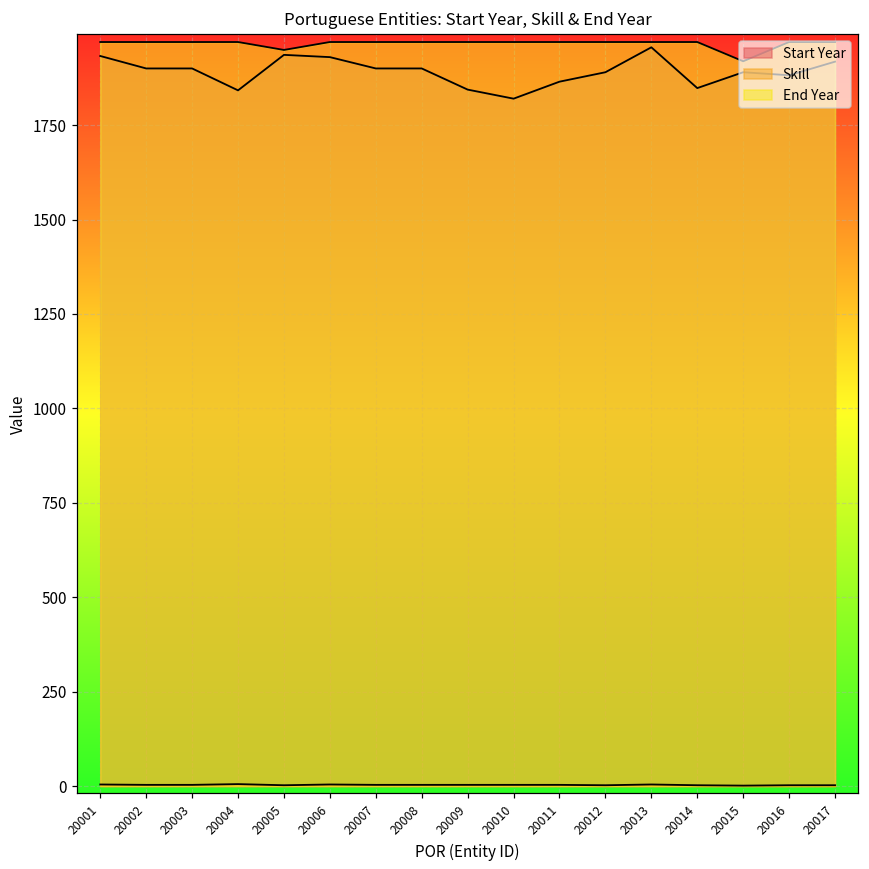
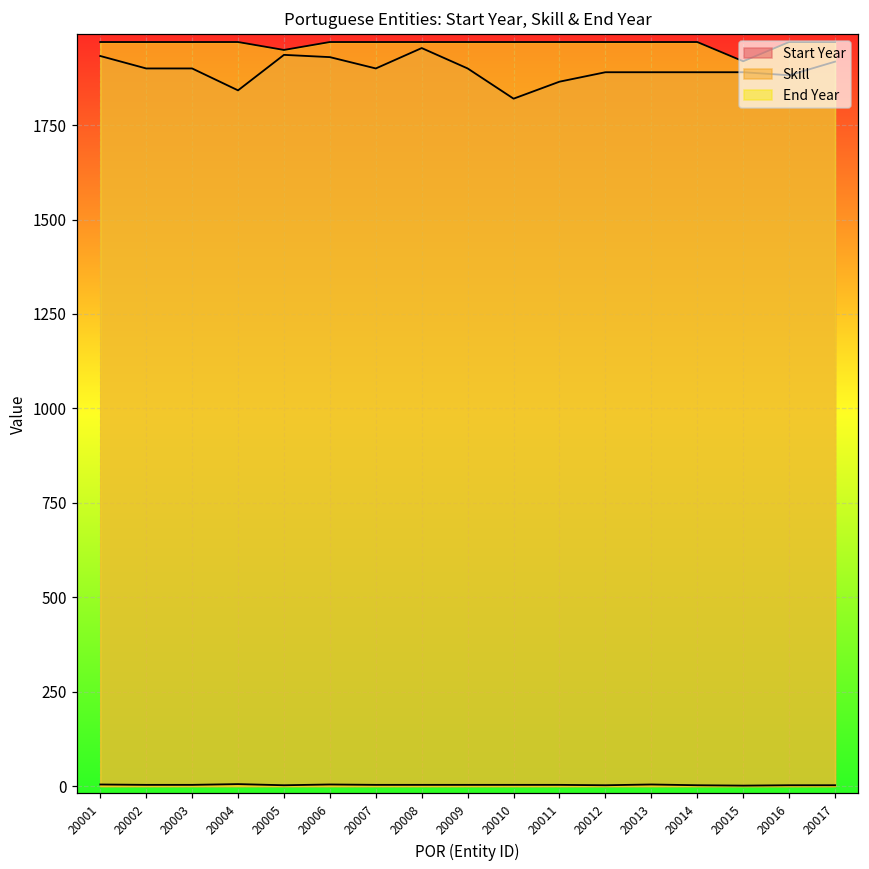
  {
    "Start Year": {
      "20001": 1930,
      "20002": 1900,
      "20003": 1900,
      "20004": 1840,
      "20005": 1940,
      "20006": 1930,
      "20007": 1900,
-     "20008": 1900,
-     "20009": 1840,
+     "20008": 1950,
+     "20009": 1900,
      "20010": 1820,
      "20011": 1870,
      "20012": 1890,
-     "20013": 1960,
-     "20014": 1850
+     "20013": 1890,
+     "20014": 1890
    }
  }
